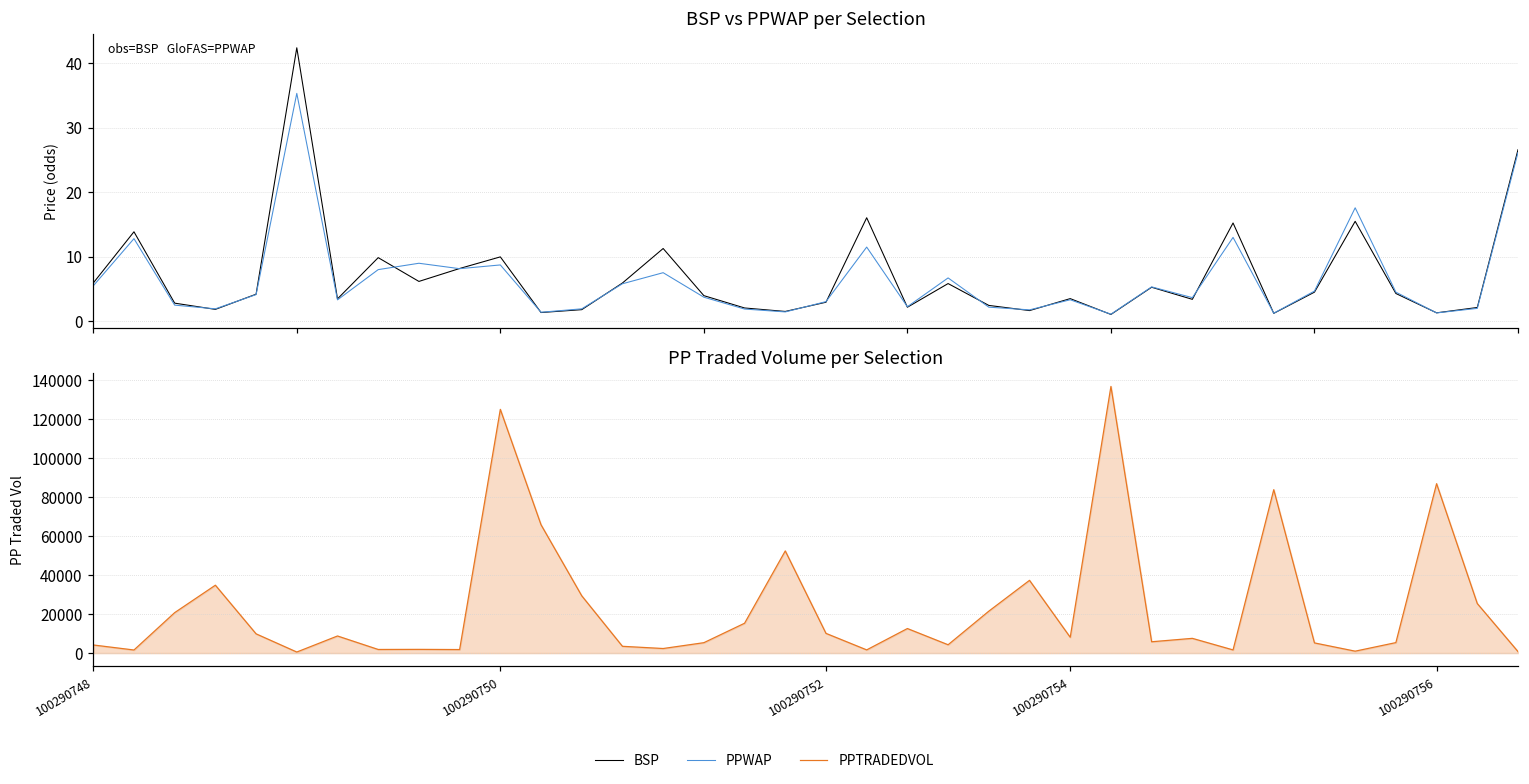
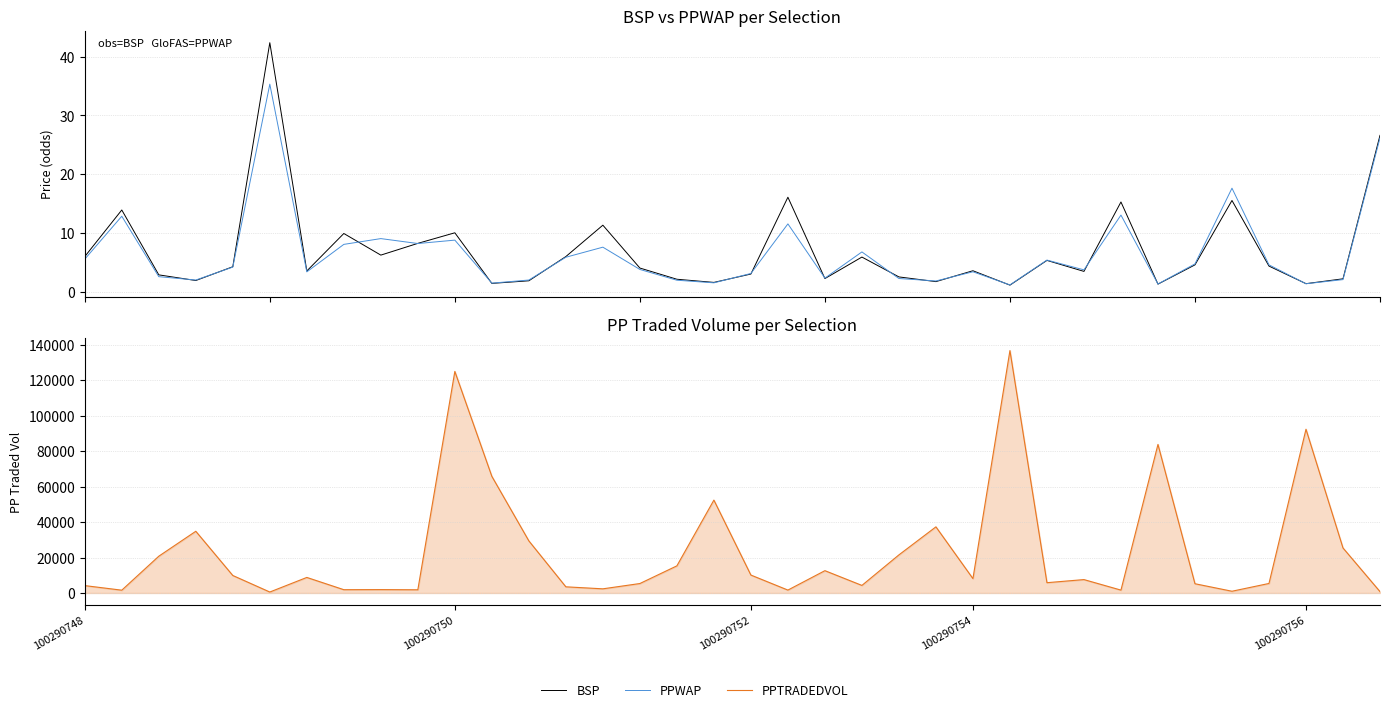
  {
    "PP Traded Volume per Selection": {
      "100290748": 4000,
      "100290750": 125000,
      "100290752": 10000,
      "100290754": 8000,
-     "100290756": 87000
+     "100290756": 92000
    }
  }
